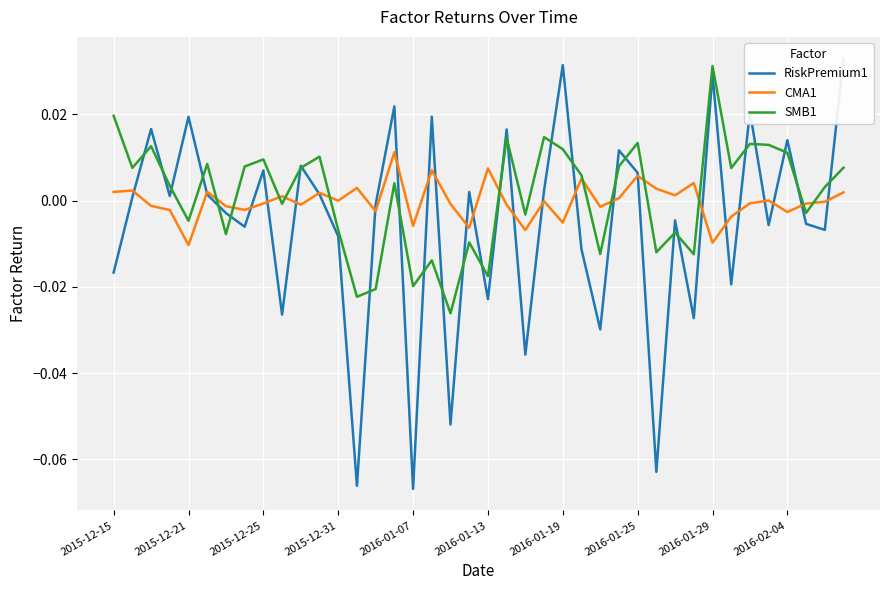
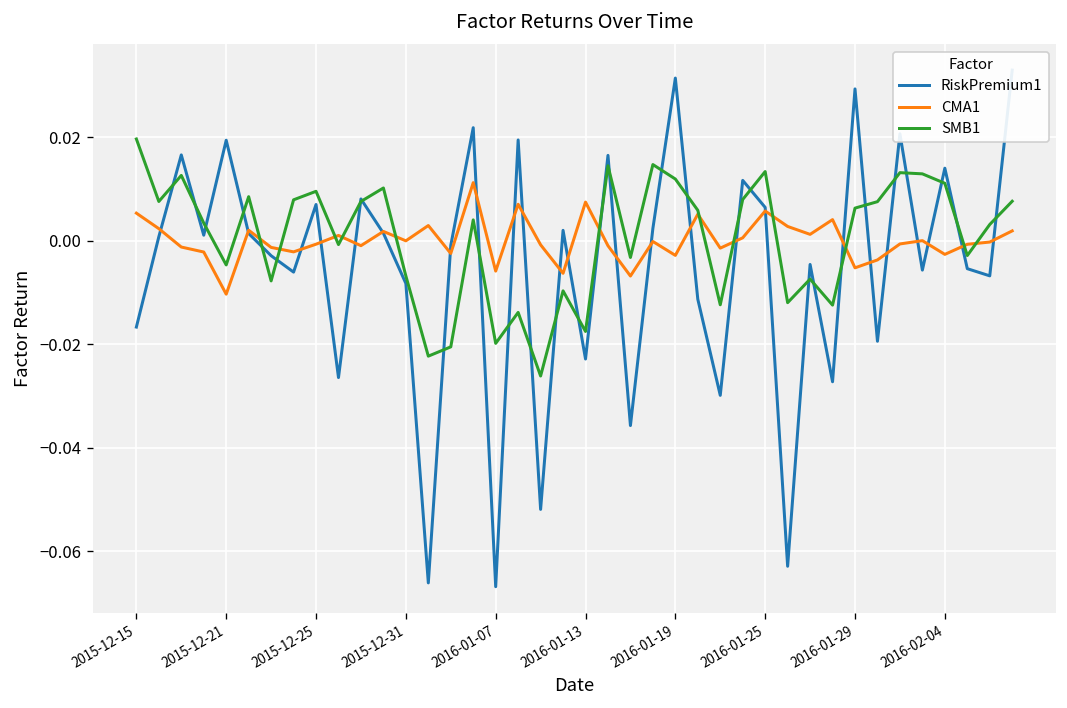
  {
    "RiskPremium1": {
      "2015-12-15": -0.017,
      "2015-12-21": 0.019,
      "2015-12-25": 0.007,
      "2015-12-31": -0.008,
      "2016-01-07": -0.067,
      "2016-01-13": -0.023,
      "2016-01-19": 0.031,
      "2016-01-25": 0.006,
      "2016-01-29": 0.029,
      "2016-02-04": 0.014
    },
    "CMA1": {
-     "2015-12-15": 0.002,
+     "2015-12-15": 0.005,
      "2015-12-21": -0.010,
      "2015-12-25": -0.001,
      "2015-12-31": 0.000,
      "2016-01-07": -0.006,
      "2016-01-13": 0.007,
-     "2016-01-19": -0.005,
+     "2016-01-19": -0.003,
      "2016-01-25": 0.006,
-     "2016-01-29": -0.010,
+     "2016-01-29": -0.005,
      "2016-02-04": -0.003
    },
    "SMB1": {
      "2015-12-15": 0.020,
      "2015-12-21": -0.005,
      "2015-12-25": 0.010,
      "2015-12-31": -0.007,
      "2016-01-07": -0.020,
      "2016-01-13": -0.018,
      "2016-01-19": 0.012,
      "2016-01-25": 0.013,
-     "2016-01-29": 0.031,
+     "2016-01-29": 0.006,
      "2016-02-04": 0.011
    }
  }
